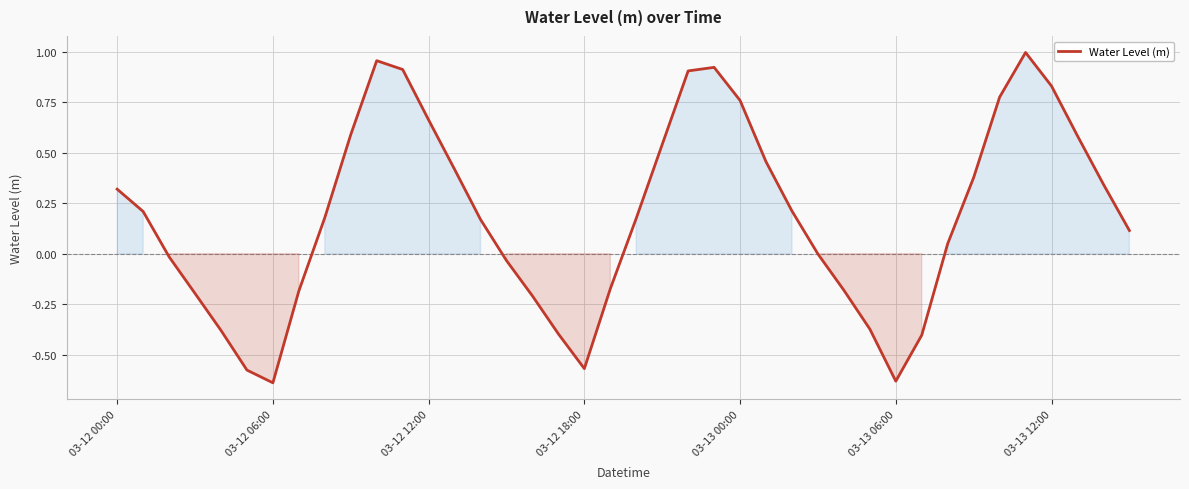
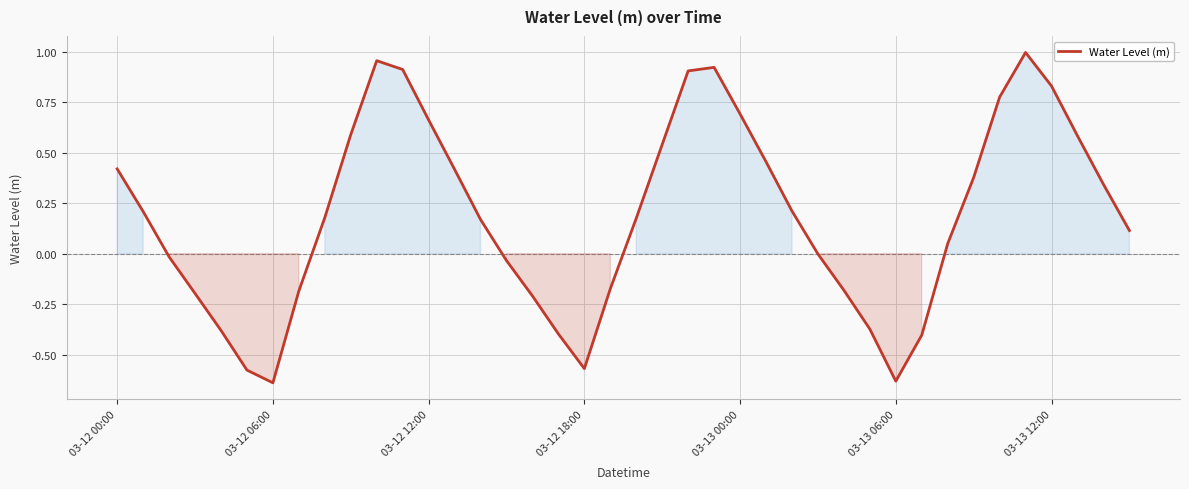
  {
-   "03-12 00:00": 0.32,
+   "03-12 00:00": 0.42,
    "03-12 06:00": -0.64,
    "03-12 12:00": 0.66,
    "03-12 18:00": -0.57,
-   "03-13 00:00": 0.76,
+   "03-13 00:00": 0.69,
    "03-13 06:00": -0.63,
    "03-13 12:00": 0.83
  }
